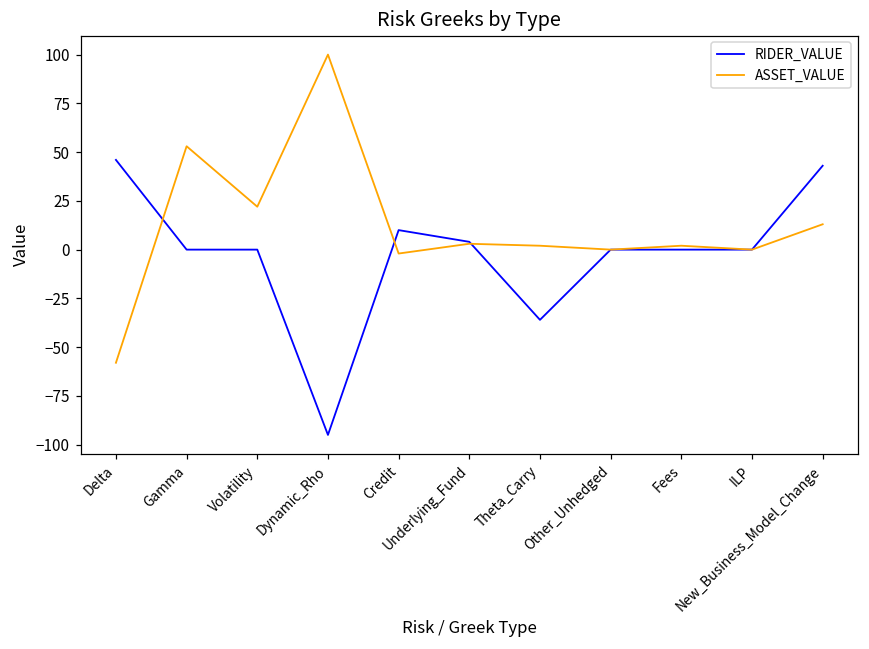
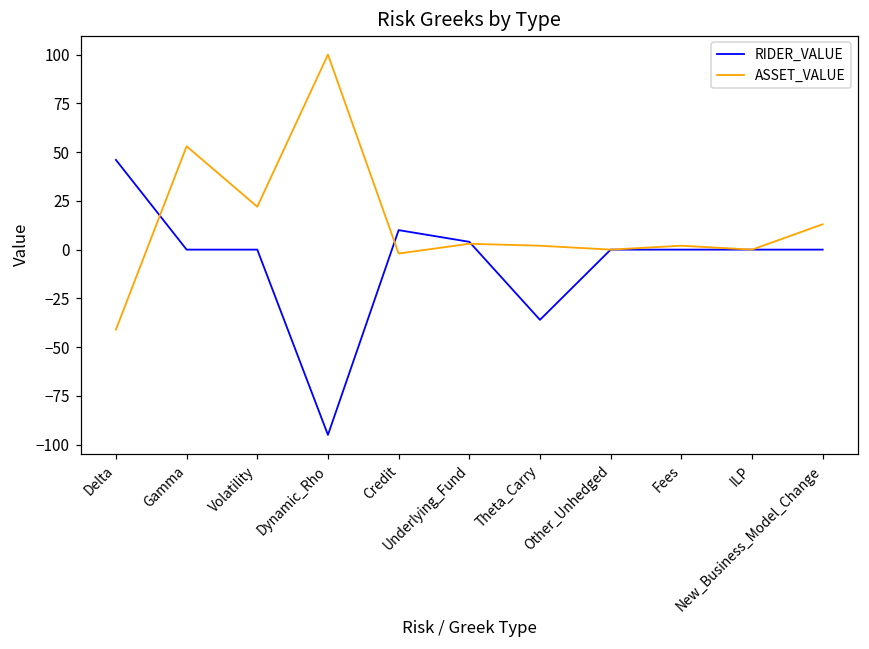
  {
    "RIDER_VALUE": {
      "Delta": 46,
      "Gamma": 0,
      "Volatility": 0,
      "Dynamic_Rho": -95,
      "Credit": 10,
      "Theta_Carry": -36,
      "Fees": 0,
-     "New_Business_Model_Change": 43
+     "New_Business_Model_Change": 0
    },
    "ASSET_VALUE": {
-     "Delta": -58,
+     "Delta": -41,
      "Gamma": 53,
      "Volatility": 22,
      "Dynamic_Rho": 100,
      "Credit": -2,
      "Theta_Carry": 2,
      "Fees": 2,
      "New_Business_Model_Change": 13
    }
  }
